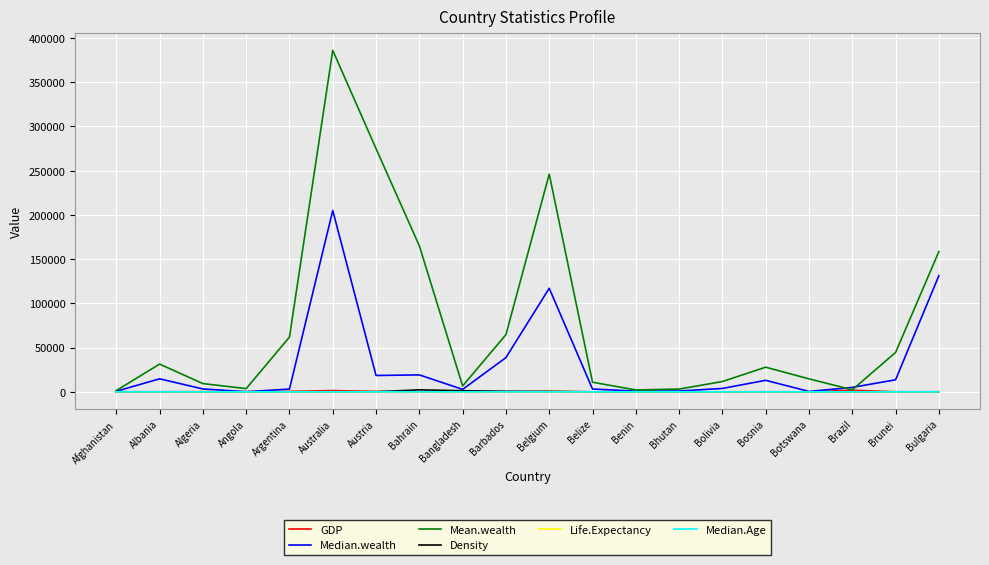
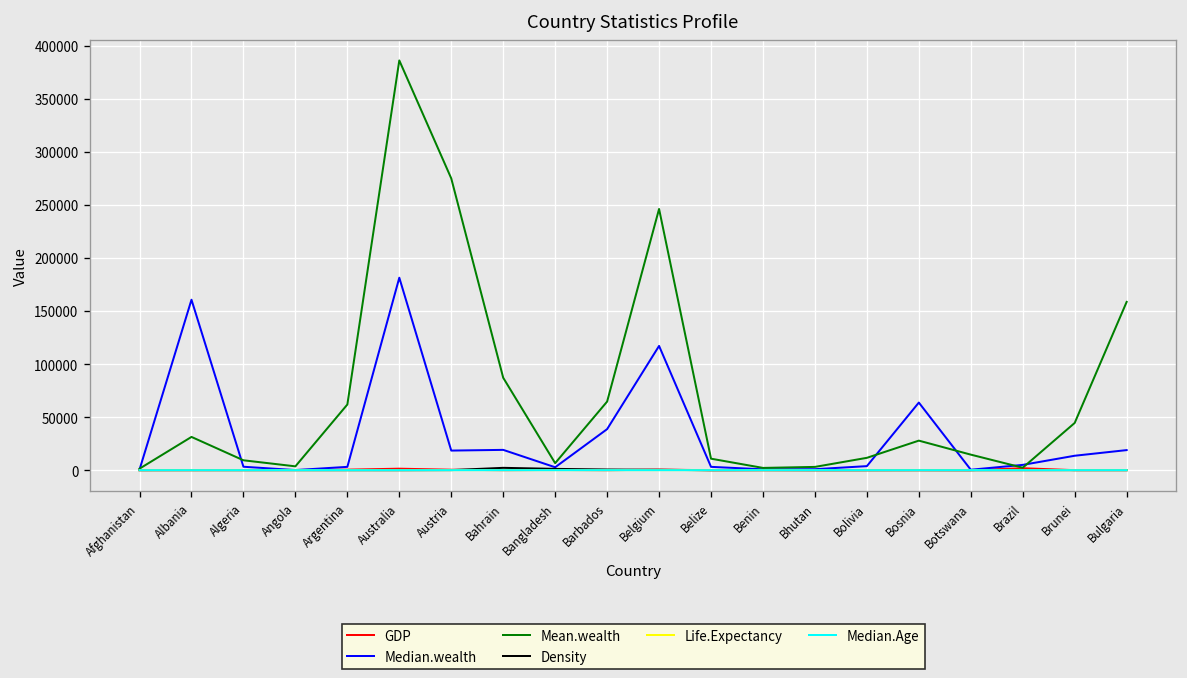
  {
    "Median.wealth": {
-     "Albania": 10000,
+     "Albania": 160000,
      "Algeria": 0,
-     "Australia": 210000,
+     "Australia": 180000,
      "Austria": 20000,
      "Bahrain": 20000,
      "Barbados": 40000,
      "Belgium": 120000,
      "Belize": 0,
      "Bolivia": 0,
-     "Bosnia": 10000,
+     "Bosnia": 60000,
      "Brunei": 10000,
-     "Bulgaria": 130000
+     "Bulgaria": 20000
    },
    "Mean.wealth": {
      "Albania": 30000,
      "Algeria": 10000,
      "Angola": 0,
      "Argentina": 60000,
      "Australia": 390000,
      "Austria": 270000,
-     "Bahrain": 170000,
+     "Bahrain": 90000,
      "Bangladesh": 10000,
      "Barbados": 60000,
      "Belgium": 250000,
      "Belize": 10000,
      "Bolivia": 10000,
      "Bosnia": 30000,
      "Botswana": 10000,
      "Brunei": 40000,
      "Bulgaria": 160000
    }
  }
